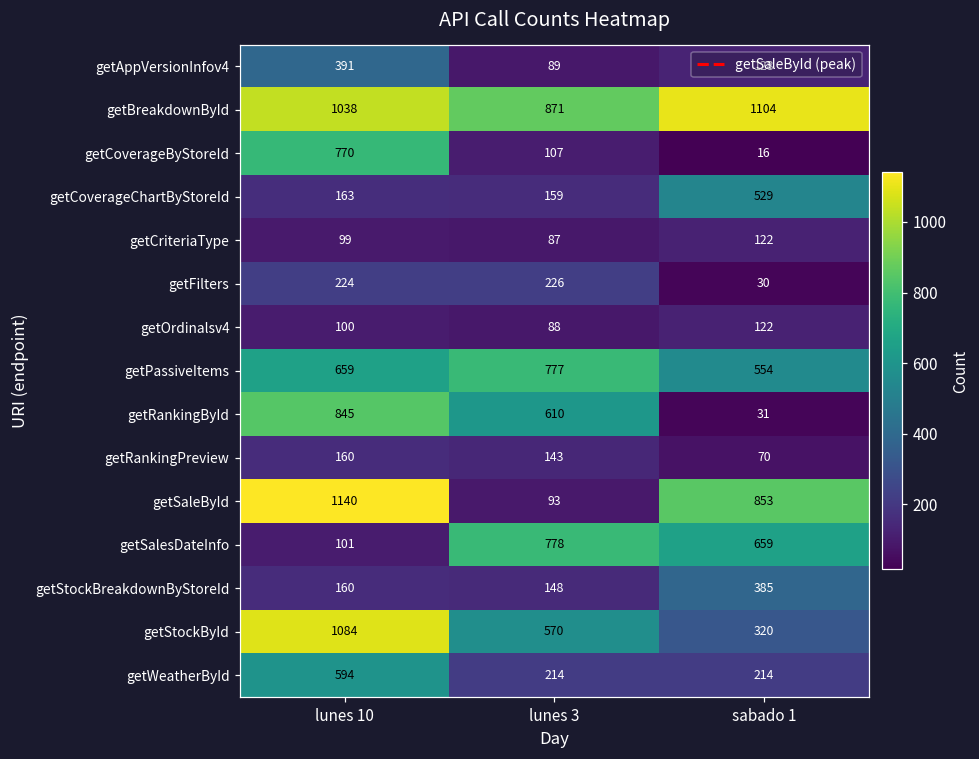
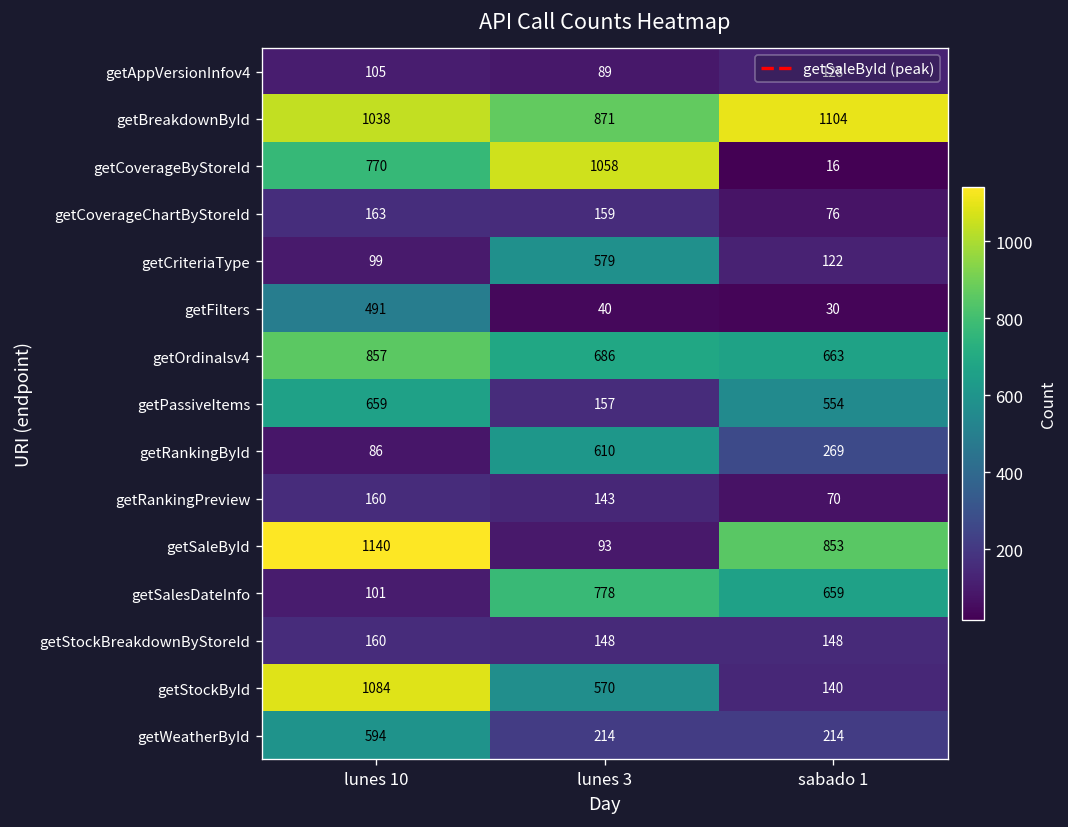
  {
    "getAppVersionInfov4": {
-     "lunes 10": 391,
+     "lunes 10": 105,
      "lunes 3": 89
    },
    "getBreakdownById": {
      "lunes 10": 1038,
      "lunes 3": 871,
      "sabado 1": 1104
    },
    "getCoverageByStoreId": {
      "lunes 10": 770,
-     "lunes 3": 107,
+     "lunes 3": 1058,
      "sabado 1": 16
    },
    "getCoverageChartByStoreId": {
      "lunes 10": 163,
      "lunes 3": 159,
-     "sabado 1": 529
+     "sabado 1": 76
    },
    "getCriteriaType": {
      "lunes 10": 99,
-     "lunes 3": 87,
+     "lunes 3": 579,
      "sabado 1": 122
    },
    "getFilters": {
-     "lunes 10": 224,
-     "lunes 3": 226,
+     "lunes 10": 491,
+     "lunes 3": 40,
      "sabado 1": 30
    },
    "getOrdinalsv4": {
-     "lunes 10": 100,
-     "lunes 3": 88,
-     "sabado 1": 122
+     "lunes 10": 857,
+     "lunes 3": 686,
+     "sabado 1": 663
    },
    "getPassiveItems": {
      "lunes 10": 659,
-     "lunes 3": 777,
+     "lunes 3": 157,
      "sabado 1": 554
    },
    "getRankingById": {
-     "lunes 10": 845,
+     "lunes 10": 86,
      "lunes 3": 610,
-     "sabado 1": 31
+     "sabado 1": 269
    },
    "getRankingPreview": {
      "lunes 10": 160,
      "lunes 3": 143,
      "sabado 1": 70
    },
    "getSaleById": {
      "lunes 10": 1140,
      "lunes 3": 93,
      "sabado 1": 853
    },
    "getSalesDateInfo": {
      "lunes 10": 101,
      "lunes 3": 778,
      "sabado 1": 659
    },
    "getStockBreakdownByStoreId": {
      "lunes 10": 160,
      "lunes 3": 148,
-     "sabado 1": 385
+     "sabado 1": 148
    },
    "getStockById": {
      "lunes 10": 1084,
      "lunes 3": 570,
-     "sabado 1": 320
+     "sabado 1": 140
    },
    "getWeatherById": {
      "lunes 10": 594,
      "lunes 3": 214,
      "sabado 1": 214
    }
  }
